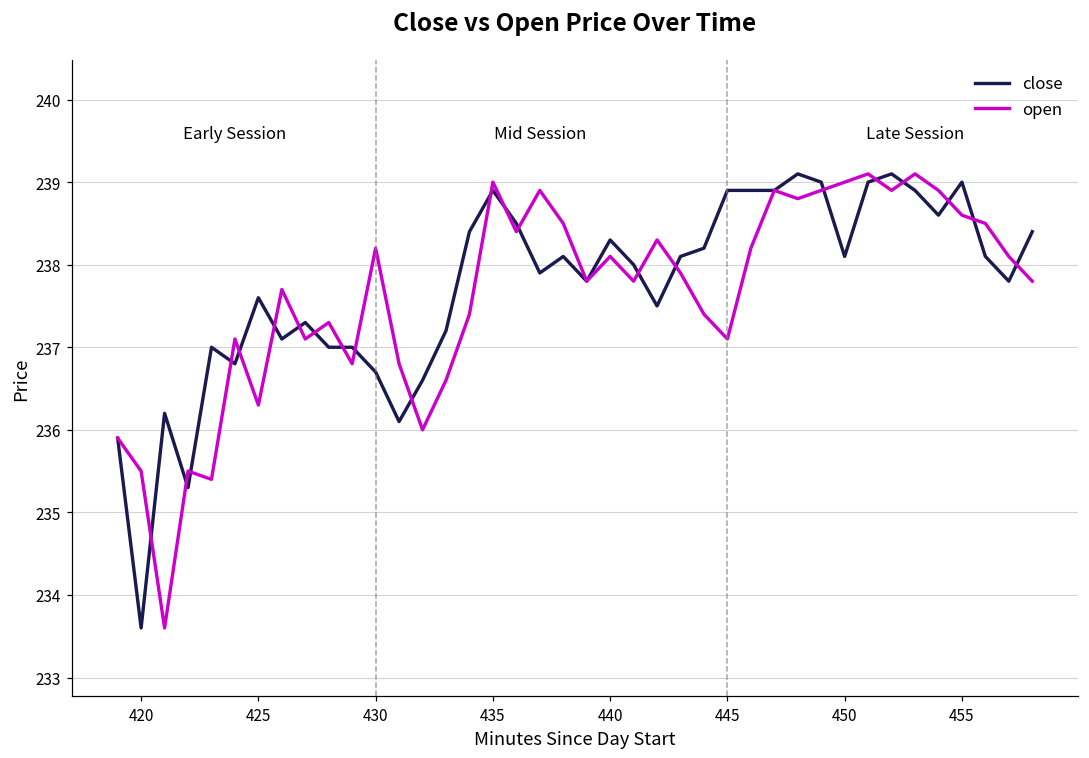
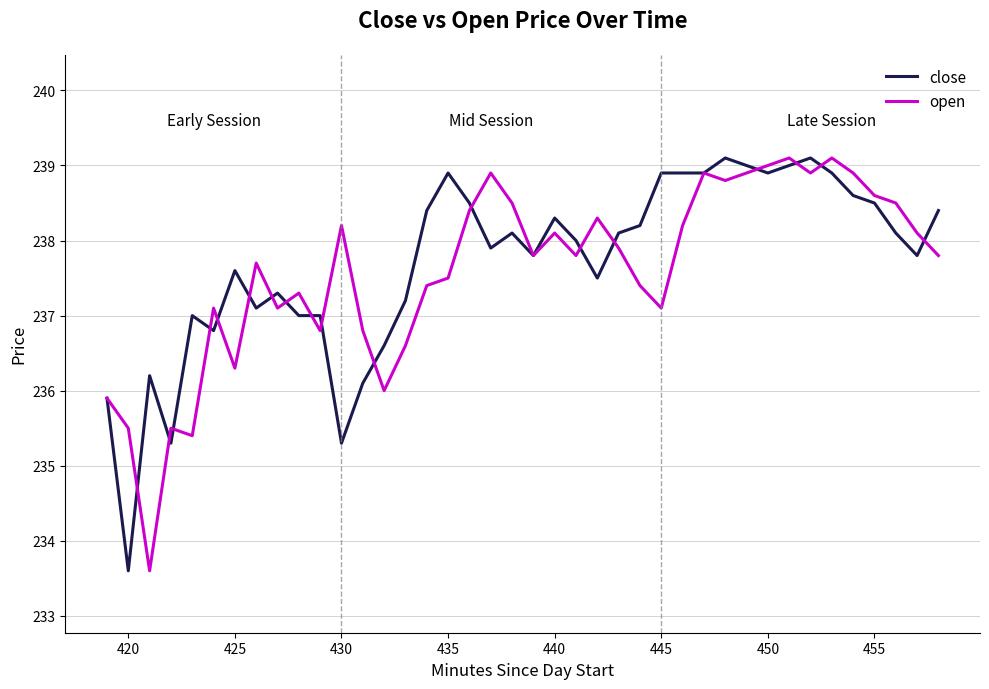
  {
    "close": {
      "420": 233.6,
      "425": 237.6,
-     "430": 236.7,
+     "430": 235.3,
      "435": 238.9,
      "440": 238.3,
      "445": 238.9,
-     "450": 238.1,
-     "455": 239.0
+     "450": 238.9,
+     "455": 238.5
    },
    "open": {
      "420": 235.5,
      "425": 236.3,
      "430": 238.2,
-     "435": 239.0,
+     "435": 237.5,
      "440": 238.1,
      "445": 237.1,
      "450": 239.0,
      "455": 238.6
    }
  }
